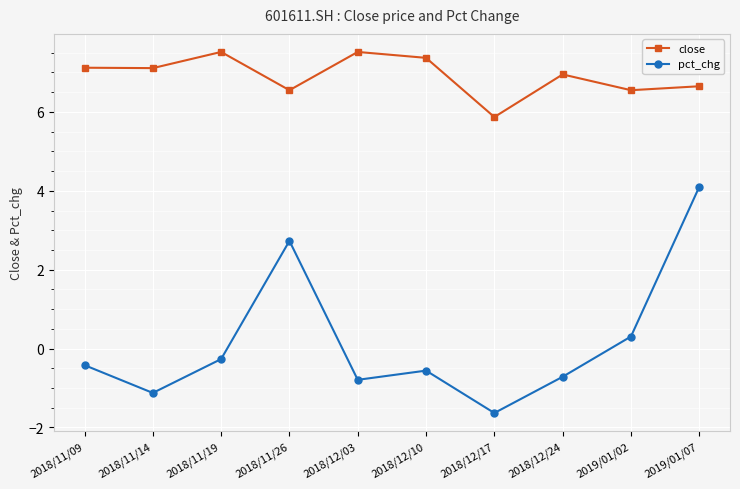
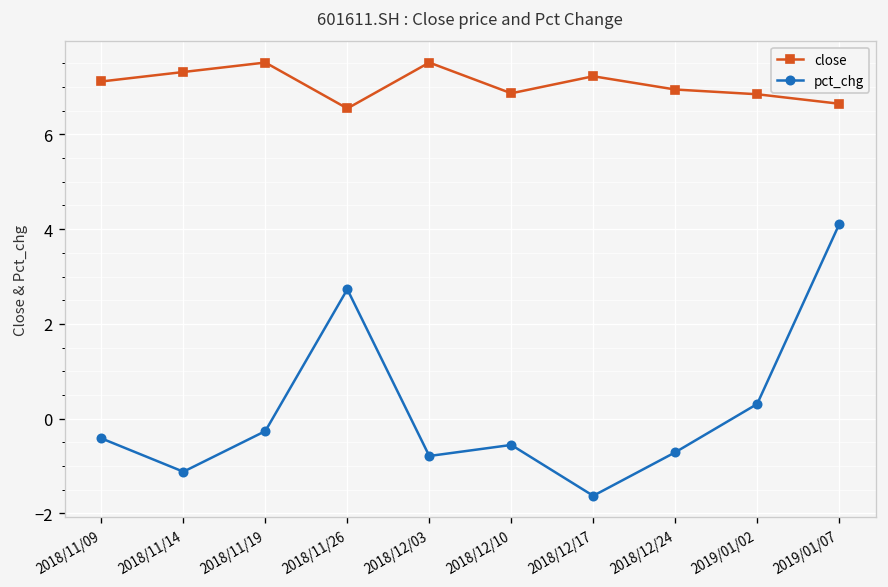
  {
    "close": {
      "2018/11/09": 7.1,
-     "2018/11/14": 7.1,
+     "2018/11/14": 7.3,
      "2018/11/19": 7.5,
      "2018/11/26": 6.6,
      "2018/12/03": 7.5,
-     "2018/12/10": 7.4,
-     "2018/12/17": 5.9,
+     "2018/12/10": 6.9,
+     "2018/12/17": 7.2,
      "2018/12/24": 7.0,
-     "2019/01/02": 6.6,
+     "2019/01/02": 6.9,
      "2019/01/07": 6.7
    },
    "pct_chg": {
      "2018/11/09": -0.4,
      "2018/11/14": -1.1,
      "2018/11/19": -0.3,
      "2018/11/26": 2.7,
      "2018/12/03": -0.8,
      "2018/12/10": -0.6,
      "2018/12/17": -1.6,
      "2018/12/24": -0.7,
      "2019/01/02": 0.3,
      "2019/01/07": 4.1
    }
  }
